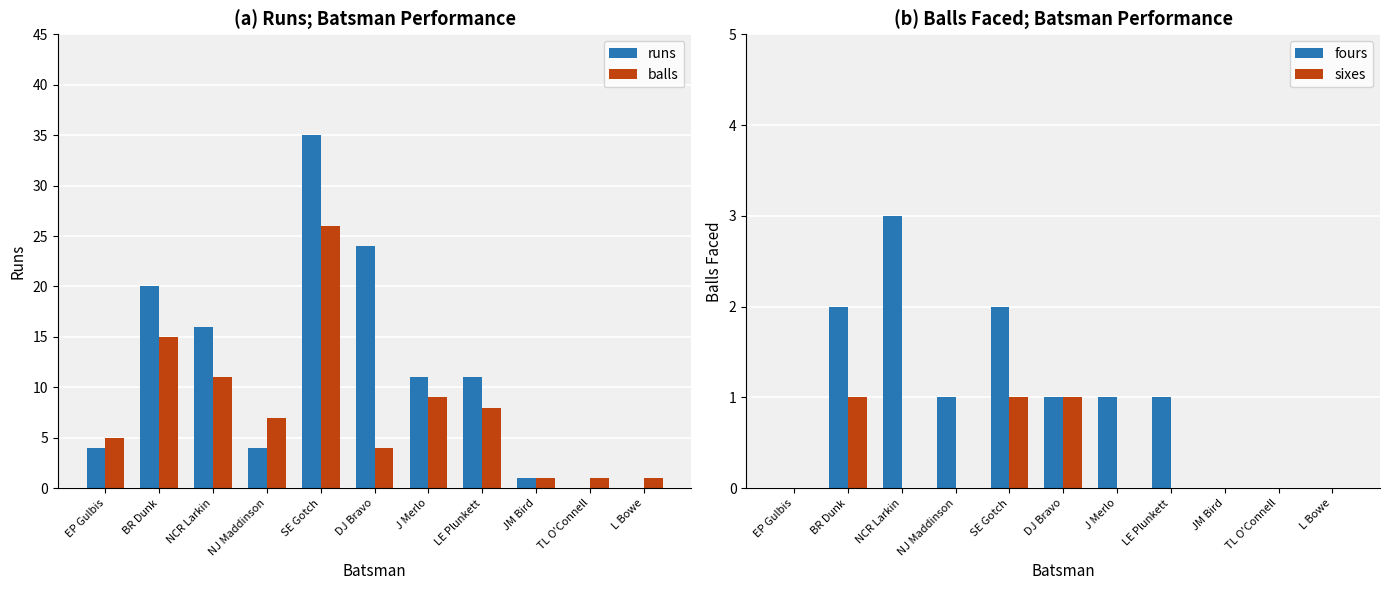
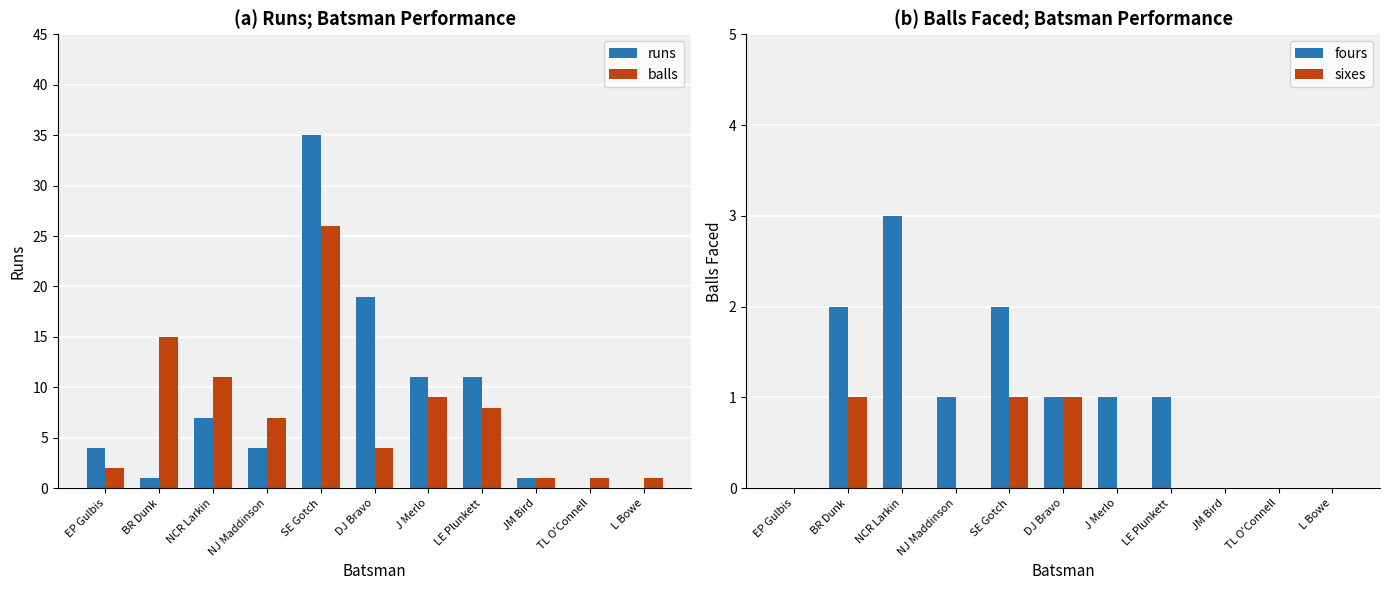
  {
    "(a) Runs; Batsman Performance": {
      "runs": {
        "EP Gulbis": 4,
-       "BR Dunk": 20,
-       "NCR Larkin": 16,
+       "BR Dunk": 1,
+       "NCR Larkin": 7,
        "NJ Maddinson": 4,
        "SE Gotch": 35,
-       "DJ Bravo": 24,
+       "DJ Bravo": 19,
        "J Merlo": 11,
        "LE Plunkett": 11,
        "JM Bird": 1,
        "TL O'Connell": 0,
        "L Bowe": 0
      },
      "balls": {
-       "EP Gulbis": 5,
+       "EP Gulbis": 2,
        "BR Dunk": 15,
        "NCR Larkin": 11,
        "NJ Maddinson": 7,
        "SE Gotch": 26,
        "DJ Bravo": 4,
        "J Merlo": 9,
        "LE Plunkett": 8,
        "JM Bird": 1,
        "TL O'Connell": 1,
        "L Bowe": 1
      }
    },
    "(b) Balls Faced; Batsman Performance": {
      "fours": {
        "EP Gulbis": 0.0,
        "BR Dunk": 2.0,
        "NCR Larkin": 3.0,
        "NJ Maddinson": 1.0,
        "SE Gotch": 2.0,
        "DJ Bravo": 1.0,
        "J Merlo": 1.0,
        "LE Plunkett": 1.0,
        "JM Bird": 0.0,
        "TL O'Connell": 0.0,
        "L Bowe": 0.0
      },
      "sixes": {
        "EP Gulbis": 0.0,
        "BR Dunk": 1.0,
        "NCR Larkin": 0.0,
        "NJ Maddinson": 0.0,
        "SE Gotch": 1.0,
        "DJ Bravo": 1.0,
        "J Merlo": 0.0,
        "LE Plunkett": 0.0,
        "JM Bird": 0.0,
        "TL O'Connell": 0.0,
        "L Bowe": 0.0
      }
    }
  }
